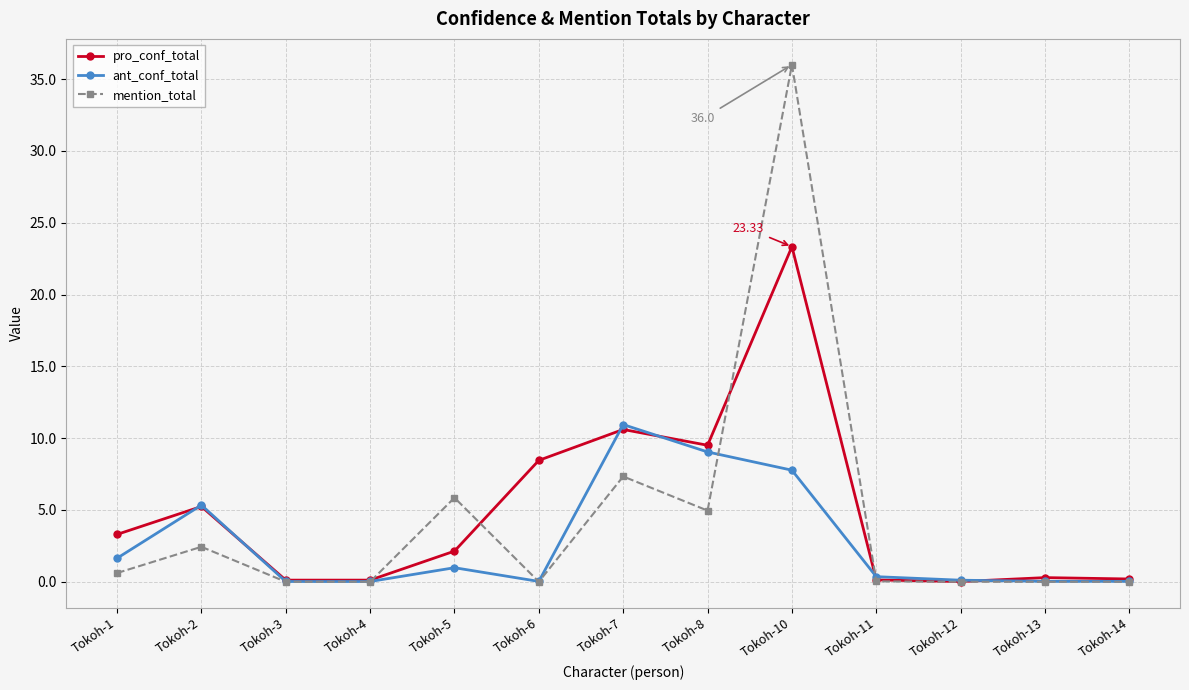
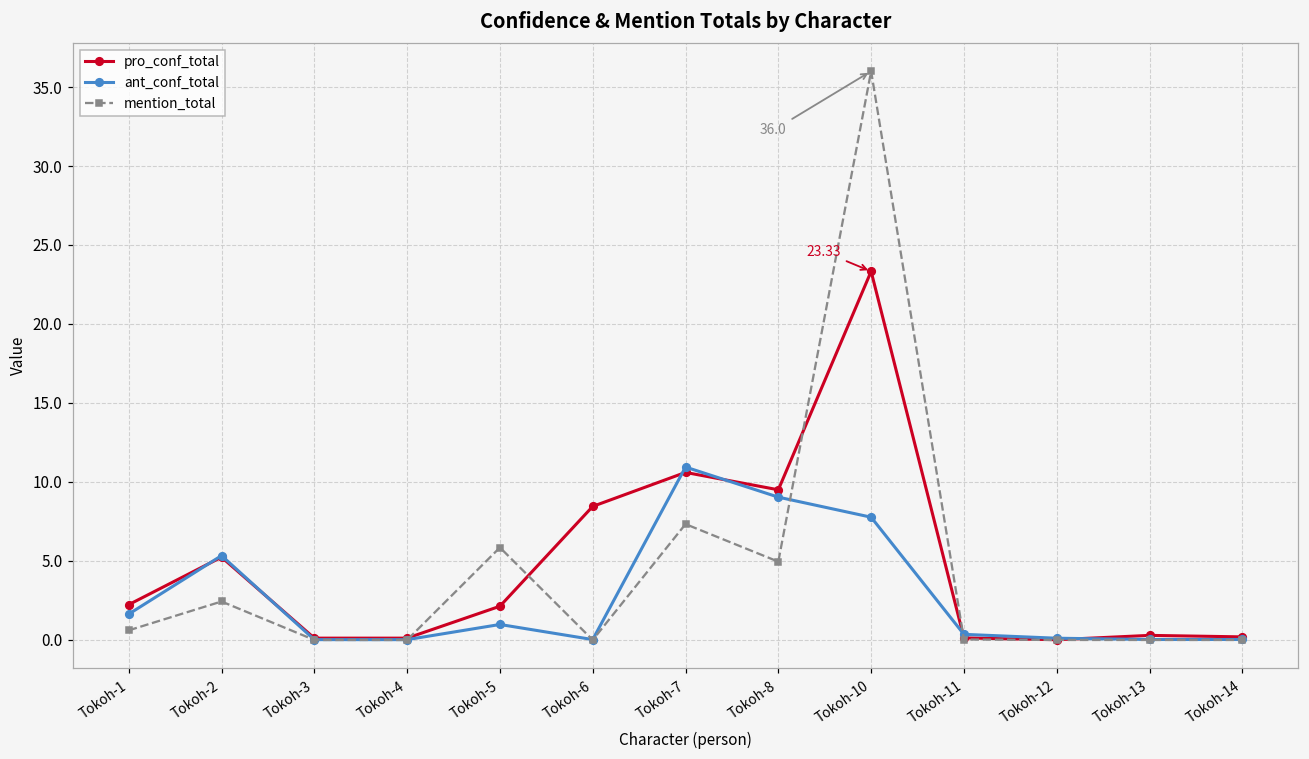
  {
    "pro_conf_total": {
-     "Tokoh-1": 3.3,
+     "Tokoh-1": 2.2,
      "Tokoh-5": 2.1,
      "Tokoh-6": 8.5,
      "Tokoh-7": 10.6,
      "Tokoh-8": 9.5,
      "Tokoh-13": 0.3
    },
    "ant_conf_total": {
      "Tokoh-1": 1.6,
      "Tokoh-5": 1.0,
      "Tokoh-7": 10.9,
      "Tokoh-8": 9.0,
      "Tokoh-10": 7.8,
      "Tokoh-11": 0.4
    },
    "mention_total": {
      "Tokoh-10": 36.0
    }
  }
